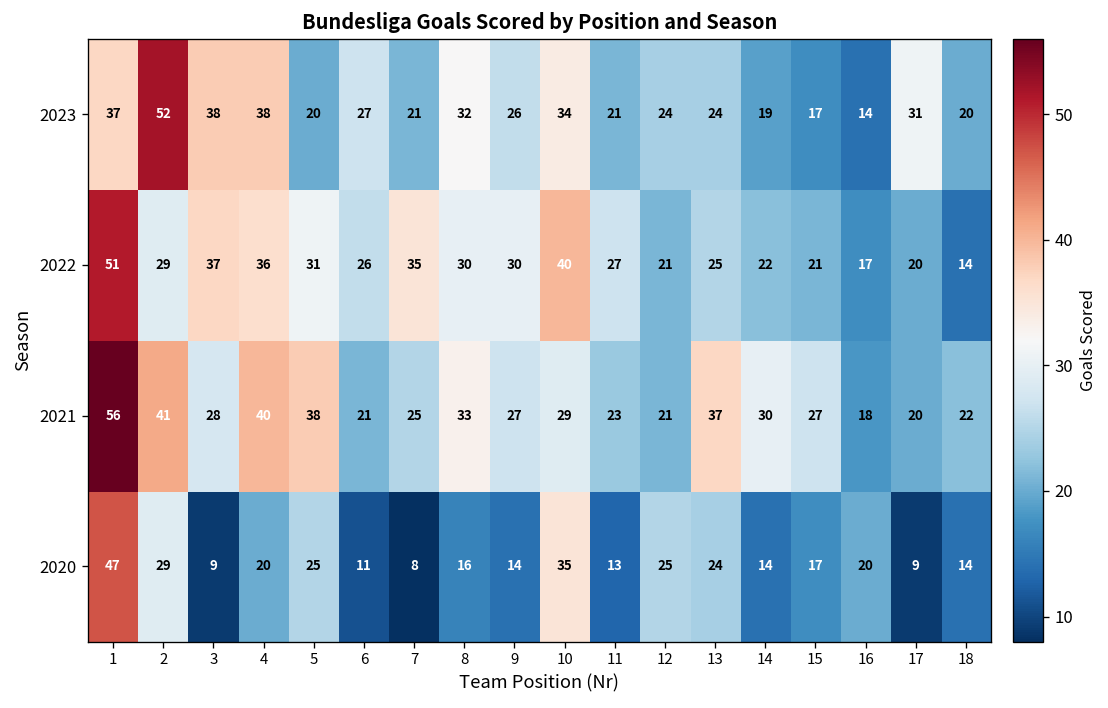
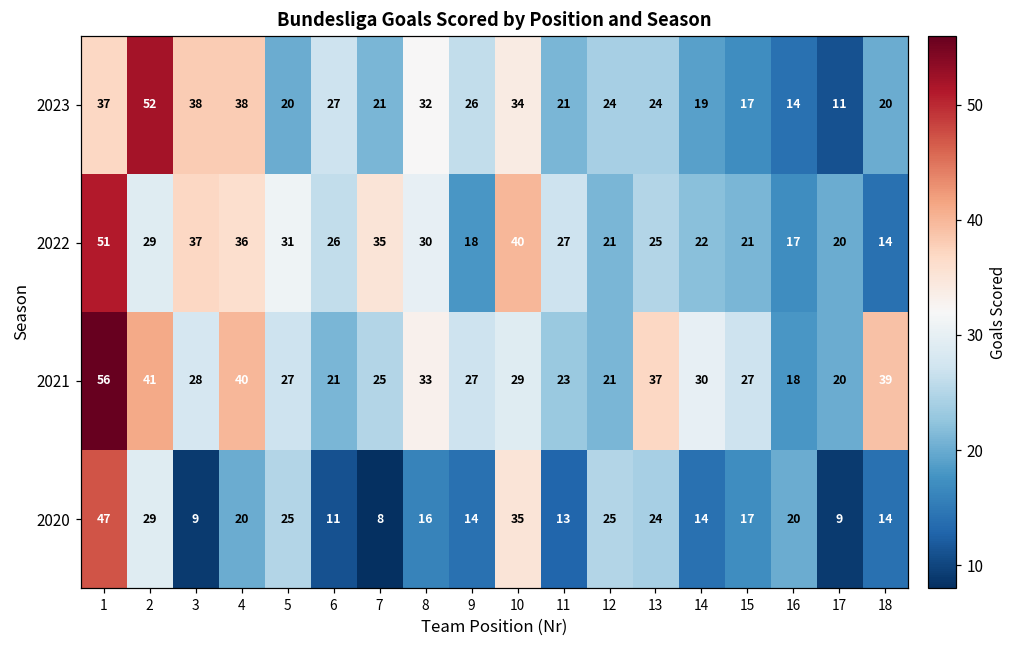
  {
    "2023": {
      "1": 37,
      "2": 52,
      "3": 38,
      "4": 38,
      "5": 20,
      "6": 27,
      "7": 21,
      "8": 32,
      "9": 26,
      "10": 34,
      "11": 21,
      "12": 24,
      "13": 24,
      "14": 19,
      "15": 17,
      "16": 14,
-     "17": 31,
+     "17": 11,
      "18": 20
    },
    "2022": {
      "1": 51,
      "2": 29,
      "3": 37,
      "4": 36,
      "5": 31,
      "6": 26,
      "7": 35,
      "8": 30,
-     "9": 30,
+     "9": 18,
      "10": 40,
      "11": 27,
      "12": 21,
      "13": 25,
      "14": 22,
      "15": 21,
      "16": 17,
      "17": 20,
      "18": 14
    },
    "2021": {
      "1": 56,
      "2": 41,
      "3": 28,
      "4": 40,
-     "5": 38,
+     "5": 27,
      "6": 21,
      "7": 25,
      "8": 33,
      "9": 27,
      "10": 29,
      "11": 23,
      "12": 21,
      "13": 37,
      "14": 30,
      "15": 27,
      "16": 18,
      "17": 20,
-     "18": 22
+     "18": 39
    },
    "2020": {
      "1": 47,
      "2": 29,
      "3": 9,
      "4": 20,
      "5": 25,
      "6": 11,
      "7": 8,
      "8": 16,
      "9": 14,
      "10": 35,
      "11": 13,
      "12": 25,
      "13": 24,
      "14": 14,
      "15": 17,
      "16": 20,
      "17": 9,
      "18": 14
    }
  }
